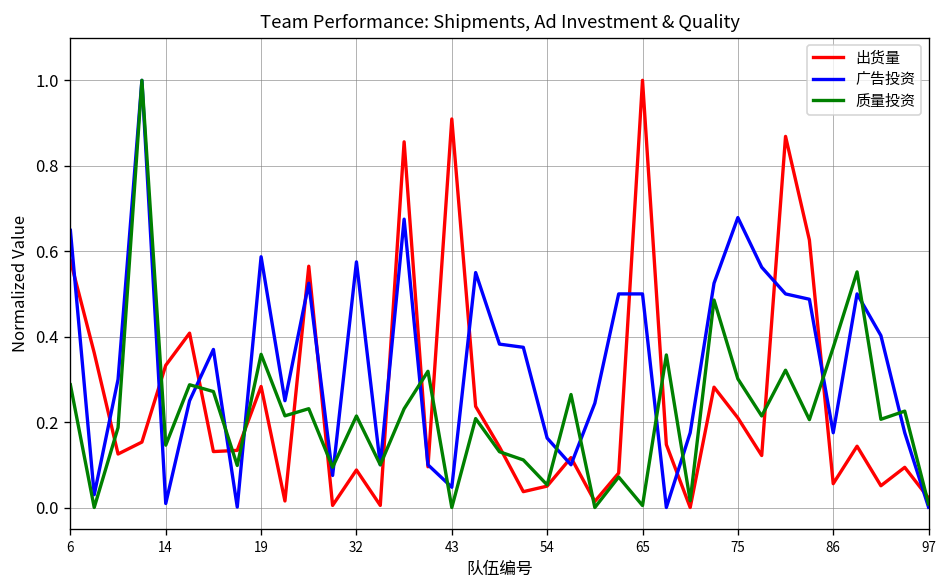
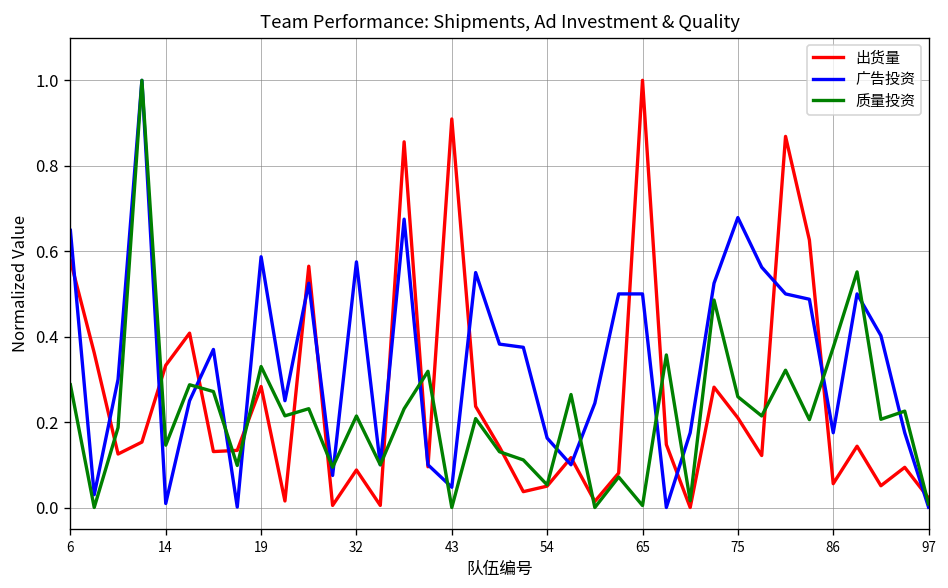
  {
    "出货量": {
      "6": 0.58,
      "14": 0.33,
      "19": 0.28,
      "32": 0.09,
      "43": 0.91,
      "65": 1.00,
      "75": 0.21,
      "86": 0.06,
      "97": 0.02
    },
    "广告投资": {
      "6": 0.65,
      "14": 0.01,
      "19": 0.59,
      "32": 0.58,
      "43": 0.05,
      "54": 0.16,
      "65": 0.50,
      "75": 0.68,
      "86": 0.18,
      "97": 0.00
    },
    "质量投资": {
      "6": 0.29,
      "14": 0.15,
-     "19": 0.36,
+     "19": 0.33,
      "32": 0.21,
      "43": 0.00,
      "65": 0.00,
-     "75": 0.30,
+     "75": 0.26,
      "86": 0.37,
      "97": 0.01
    }
  }
